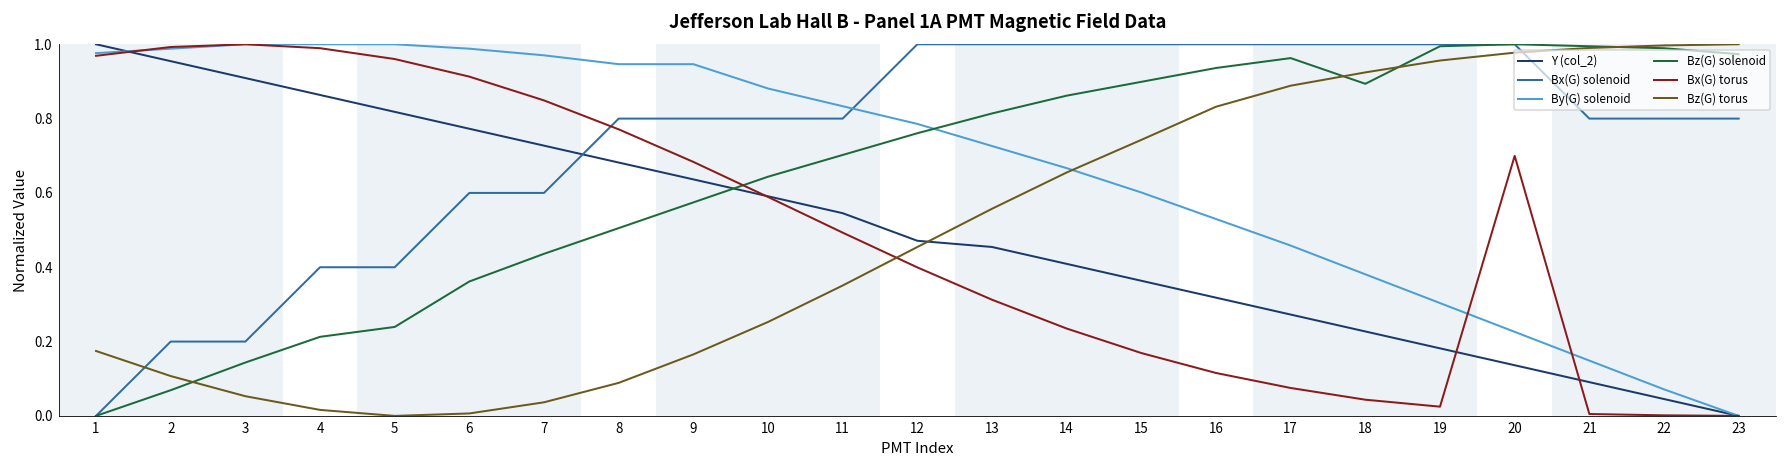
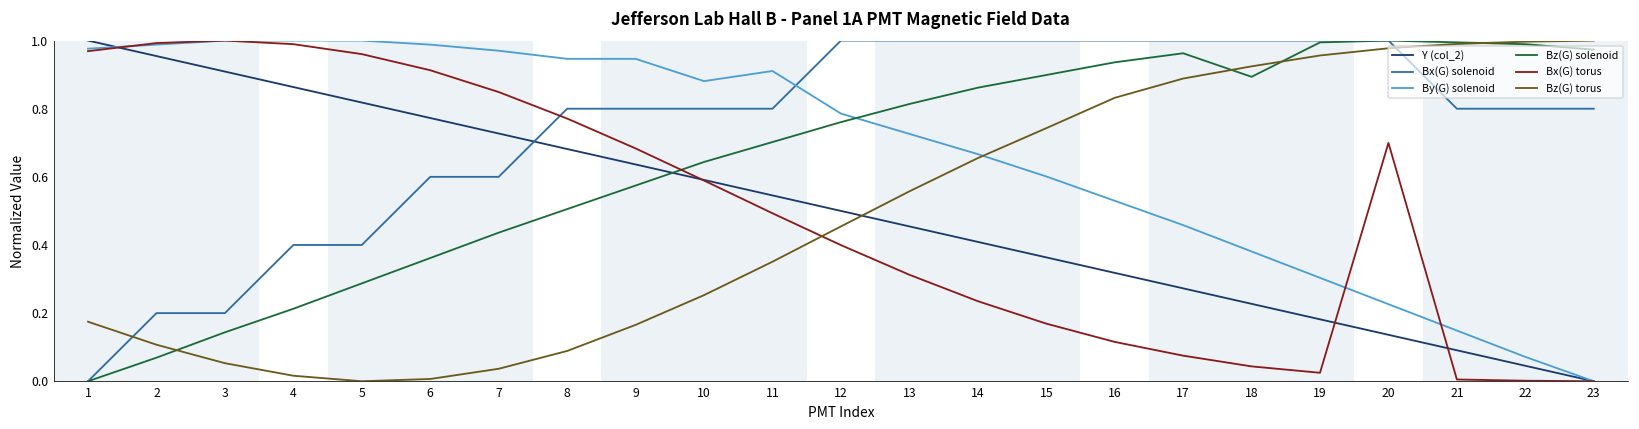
  {
    "Y (col_2)": {
      "1": 1.00,
      "2": 0.95,
      "3": 0.91,
      "4": 0.86,
      "5": 0.82,
      "6": 0.77,
      "7": 0.73,
      "8": 0.68,
      "9": 0.64,
      "11": 0.55,
-     "12": 0.47,
+     "12": 0.50,
      "13": 0.45,
      "14": 0.41,
      "15": 0.36,
      "16": 0.32,
      "17": 0.27,
      "18": 0.23,
      "19": 0.18,
      "20": 0.14,
      "21": 0.09,
      "22": 0.05
    },
    "Bx(G) solenoid": {
      "2": 0.20,
      "3": 0.20,
      "4": 0.40,
      "5": 0.40,
      "6": 0.60,
      "7": 0.60,
      "8": 0.80,
      "9": 0.80,
      "10": 0.80,
      "11": 0.80,
      "12": 1.00,
      "13": 1.00,
      "14": 1.00,
      "15": 1.00,
      "16": 1.00,
      "17": 1.00,
      "18": 1.00,
      "21": 0.80,
      "22": 0.80,
      "23": 0.80
    },
    "By(G) solenoid": {
      "4": 1.00,
      "5": 1.00,
      "6": 0.99,
      "7": 0.97,
      "8": 0.95,
      "9": 0.95,
      "10": 0.88,
-     "11": 0.83,
+     "11": 0.91,
      "12": 0.79,
      "13": 0.73,
      "14": 0.67,
      "15": 0.60,
      "16": 0.53,
      "17": 0.46,
      "18": 0.38,
      "19": 0.30,
      "20": 0.23,
      "21": 0.15,
      "22": 0.07
    },
    "Bz(G) solenoid": {
      "2": 0.07,
      "3": 0.14,
      "4": 0.21,
-     "5": 0.24,
+     "5": 0.29,
      "6": 0.36,
      "7": 0.44,
      "8": 0.51,
      "9": 0.57,
      "10": 0.64,
      "11": 0.70,
      "12": 0.76,
      "13": 0.81,
      "14": 0.86,
      "15": 0.90,
      "16": 0.94,
      "17": 0.96,
      "18": 0.89
    },
    "Bx(G) torus": {
      "4": 0.99,
      "5": 0.96,
      "6": 0.91,
      "7": 0.85,
      "8": 0.77,
      "9": 0.68,
      "11": 0.49,
      "12": 0.40,
      "13": 0.31,
      "14": 0.24,
      "15": 0.17,
      "16": 0.12,
      "17": 0.08,
      "18": 0.04,
      "19": 0.02,
      "20": 0.70,
      "21": 0.01,
      "22": 0.00
    },
    "Bz(G) torus": {
      "1": 0.17,
      "2": 0.11,
      "3": 0.05,
      "4": 0.02,
      "5": 0.00,
      "6": 0.01,
      "7": 0.04,
      "8": 0.09,
      "9": 0.17,
      "10": 0.25,
      "11": 0.35,
      "12": 0.45,
      "13": 0.56,
      "14": 0.65,
      "15": 0.74,
      "16": 0.83,
      "17": 0.89,
      "18": 0.92,
      "19": 0.96,
      "23": 1.00
    }
  }
